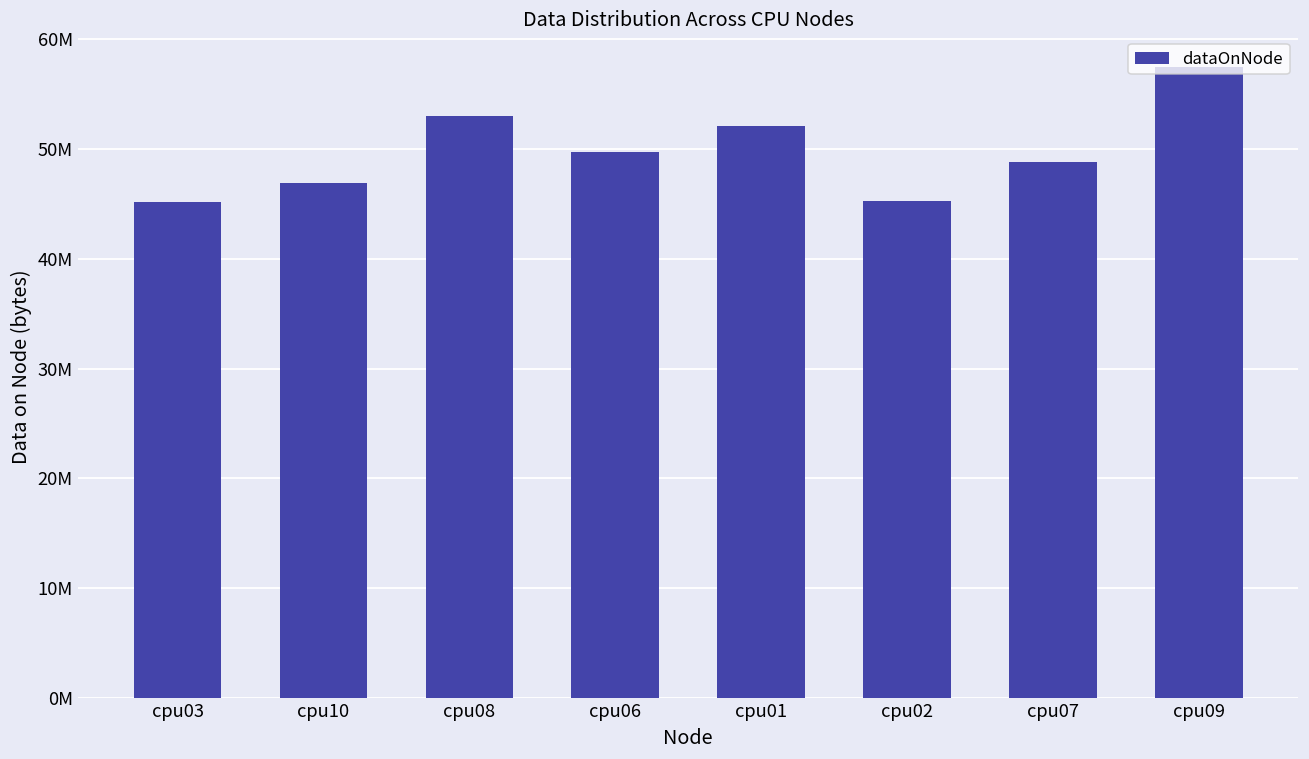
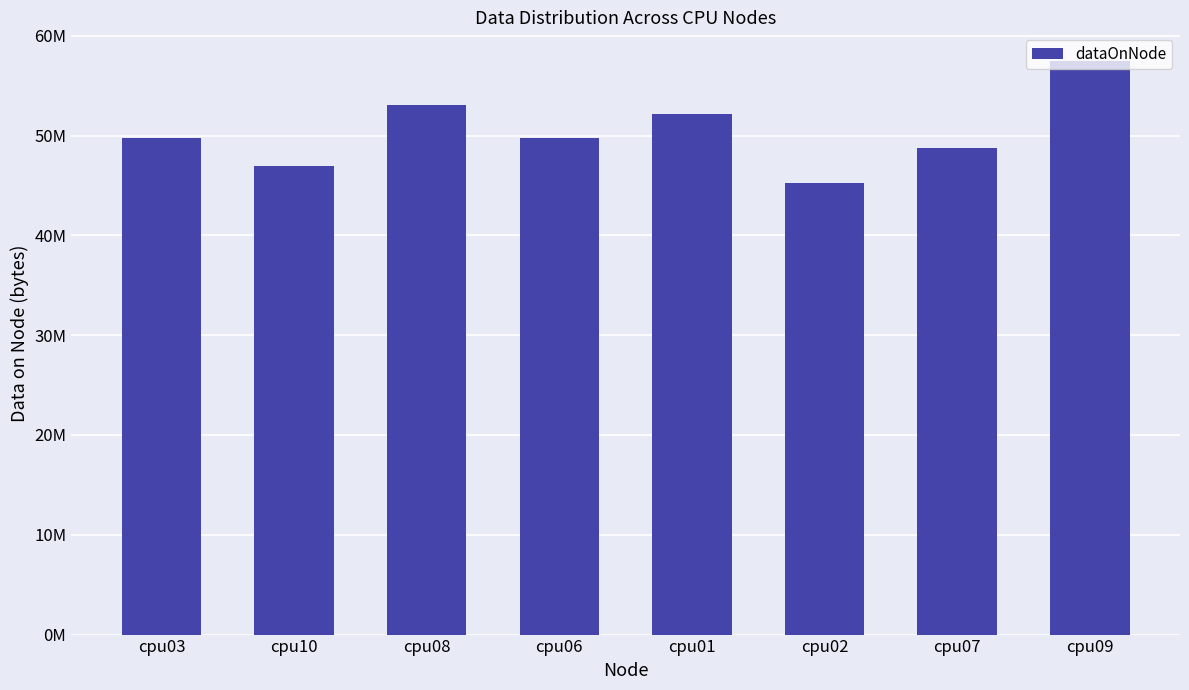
  {
-   "cpu03": 45000000,
+   "cpu03": 50000000,
    "cpu10": 47000000,
    "cpu08": 53000000,
    "cpu06": 50000000,
    "cpu01": 52000000,
    "cpu02": 45000000,
    "cpu07": 49000000
  }
